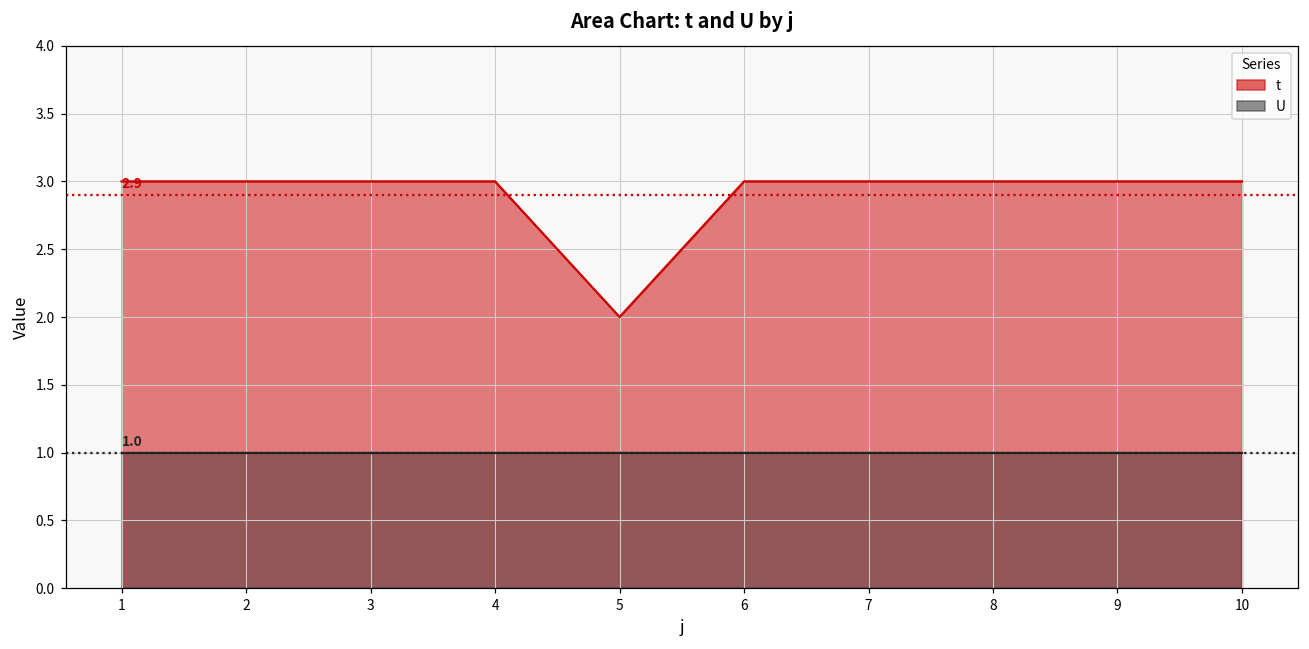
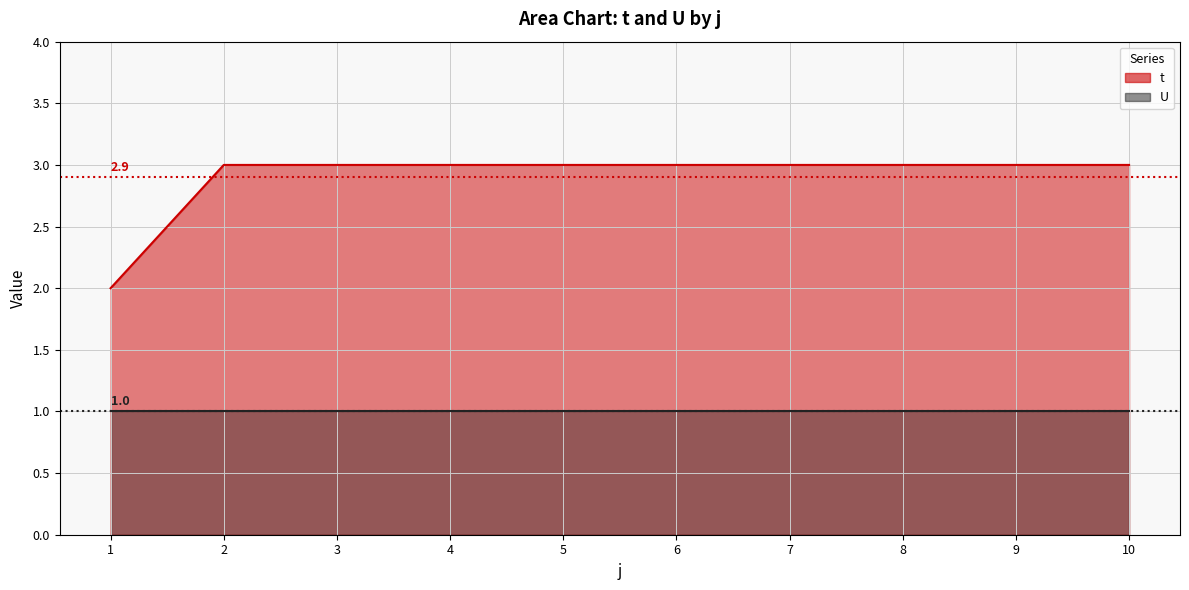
  {
    "t": {
-     "1": 3,
+     "1": 2,
      "2": 3,
      "3": 3,
      "4": 3,
-     "5": 2,
+     "5": 3,
      "6": 3,
      "7": 3,
      "8": 3,
      "9": 3,
      "10": 3
    },
    "U": {
      "1": 1.0
    }
  }
